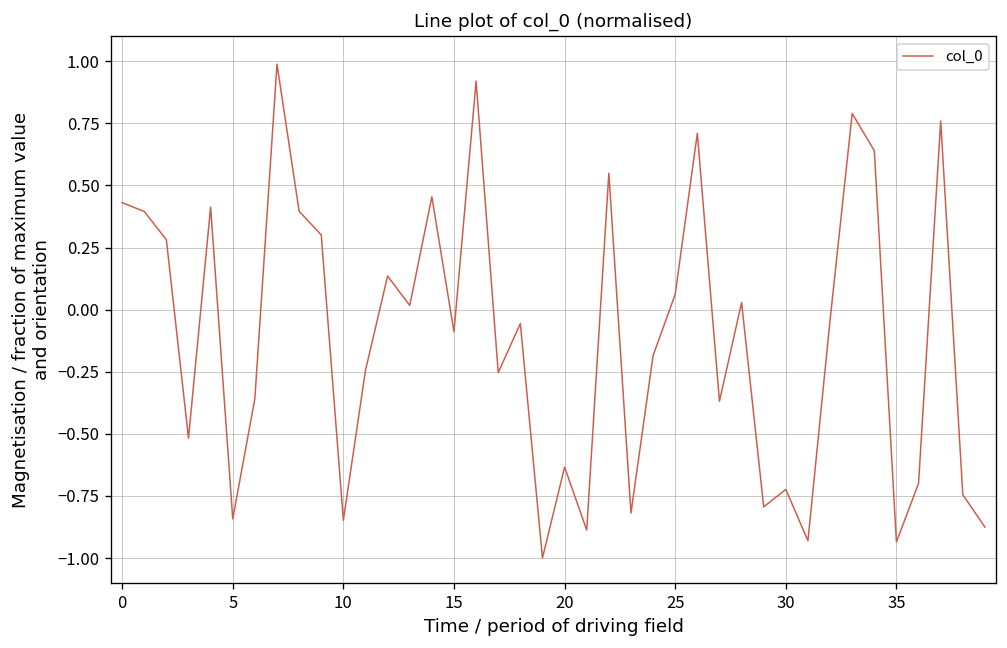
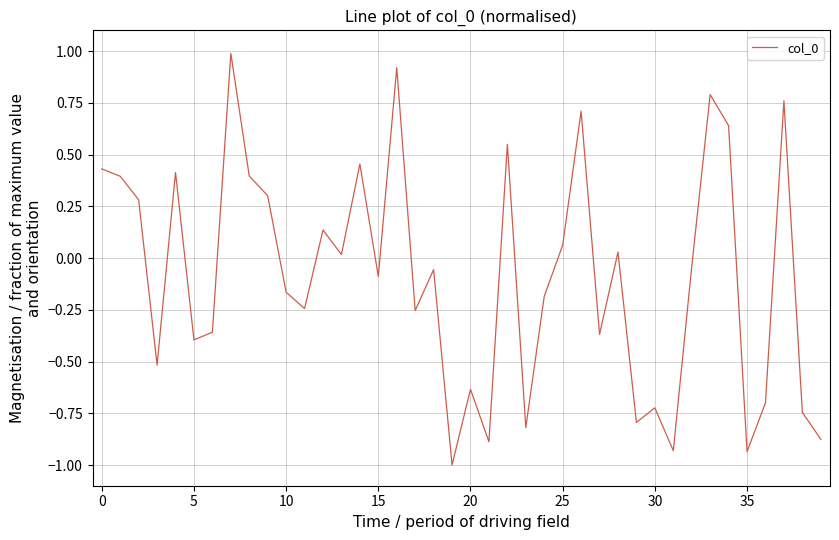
  {
    "0": 0.43,
-   "5": -0.84,
-   "10": -0.85,
+   "5": -0.40,
+   "10": -0.17,
    "15": -0.09,
    "20": -0.63,
    "25": 0.06,
    "30": -0.72,
    "35": -0.94
  }
